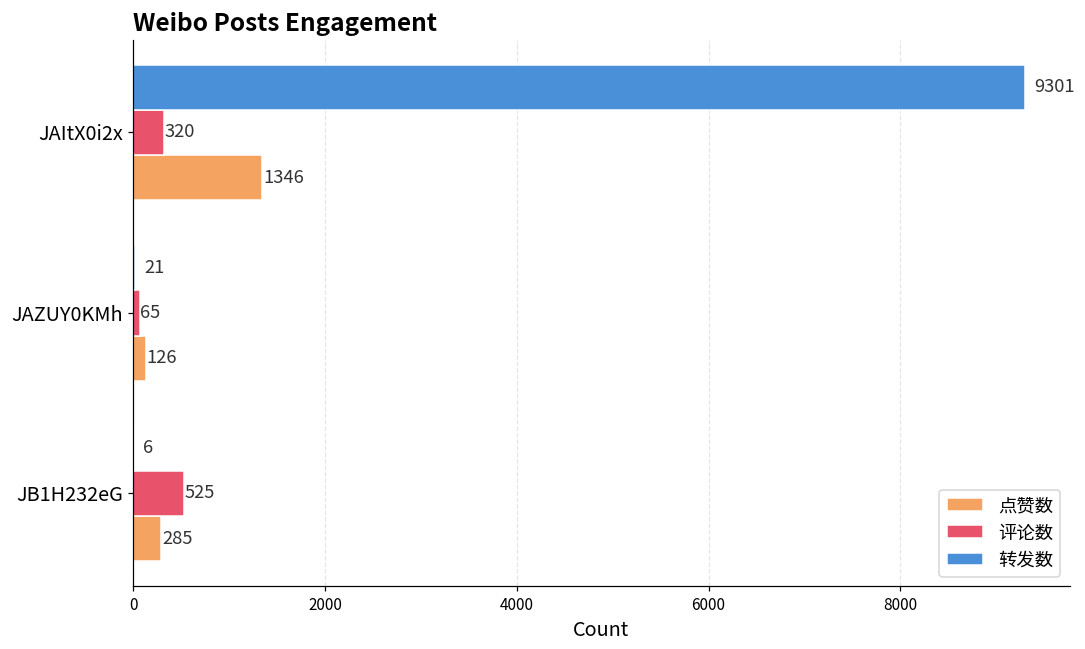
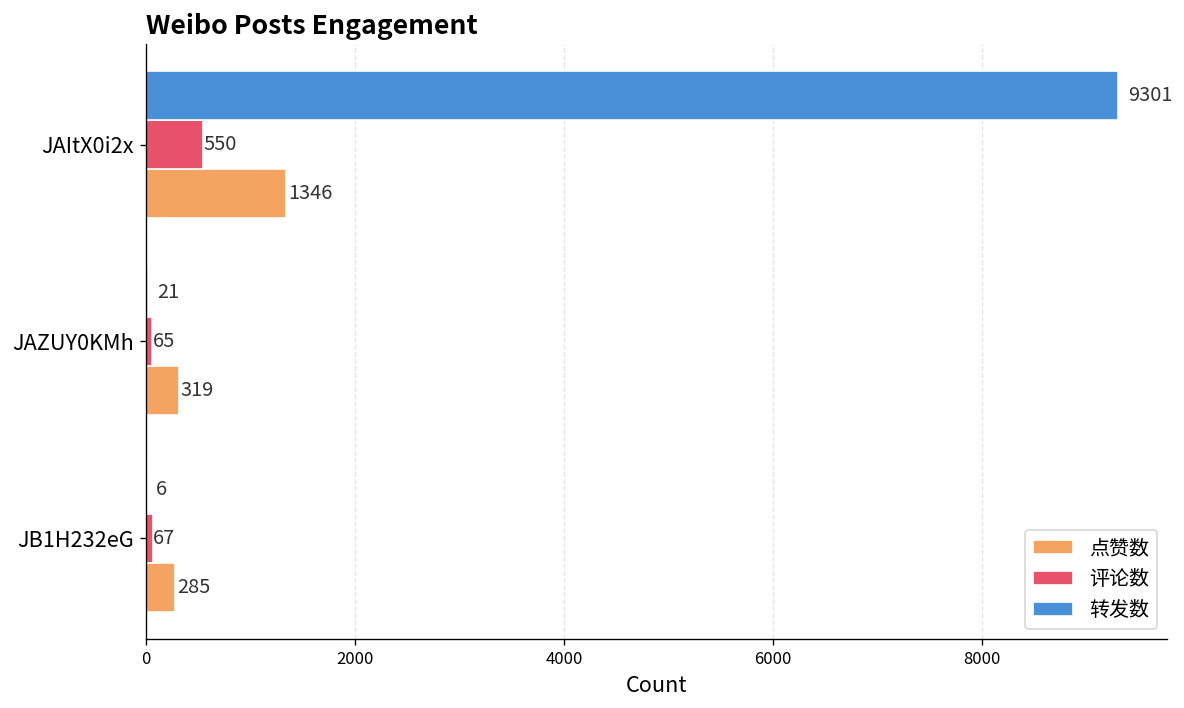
  {
    "点赞数": {
      "JAItX0i2x": 1346,
-     "JAZUY0KMh": 126,
+     "JAZUY0KMh": 319,
      "JB1H232eG": 285
    },
    "评论数": {
-     "JAItX0i2x": 320,
+     "JAItX0i2x": 550,
      "JAZUY0KMh": 65,
-     "JB1H232eG": 525
+     "JB1H232eG": 67
    },
    "转发数": {
      "JAItX0i2x": 9301,
      "JAZUY0KMh": 21,
      "JB1H232eG": 6
    }
  }
